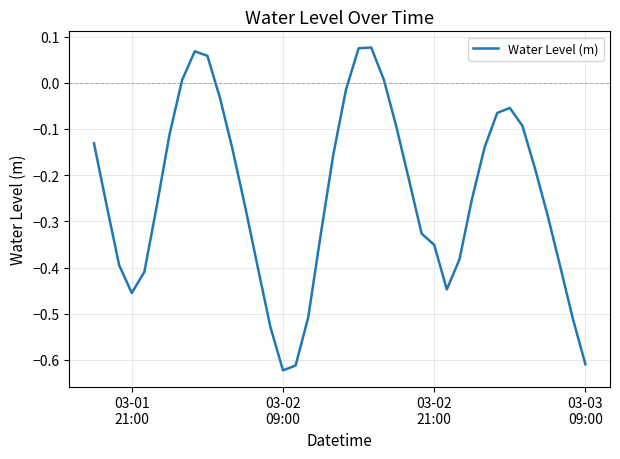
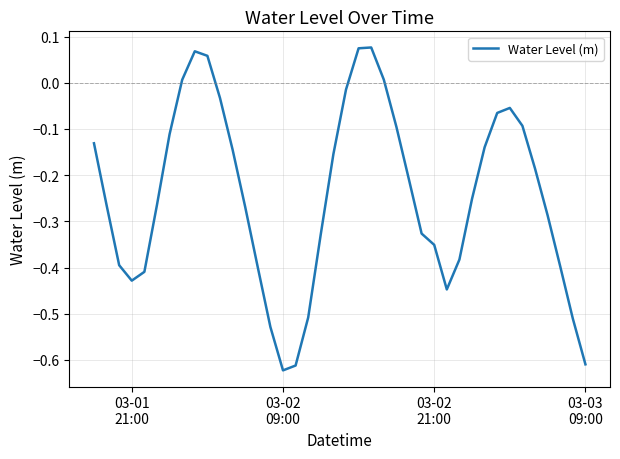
  {
-   "03-01 21:00": -0.46,
+   "03-01 21:00": -0.43,
    "03-02 09:00": -0.62,
    "03-02 21:00": -0.35,
    "03-03 09:00": -0.61
  }
